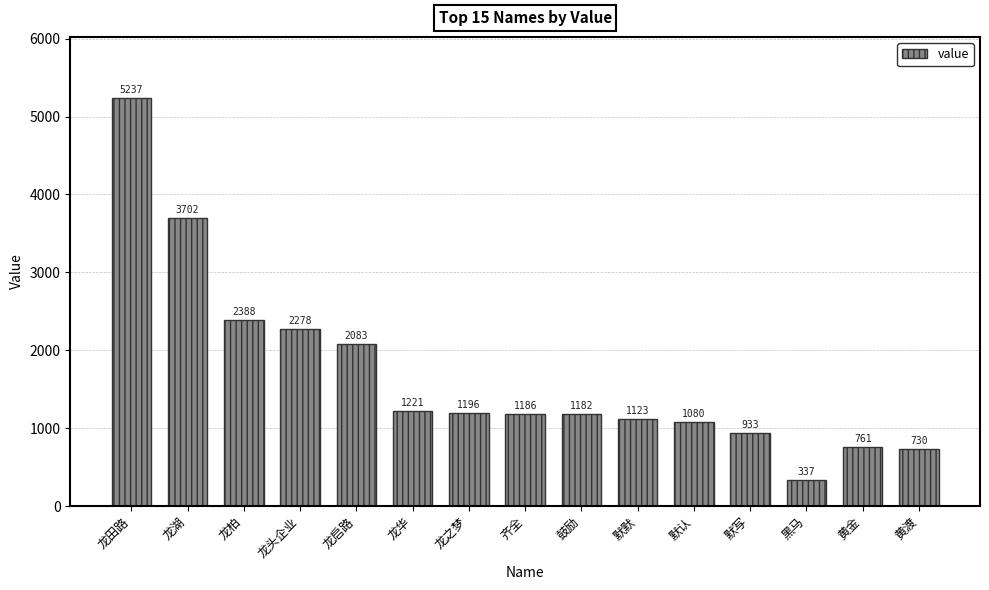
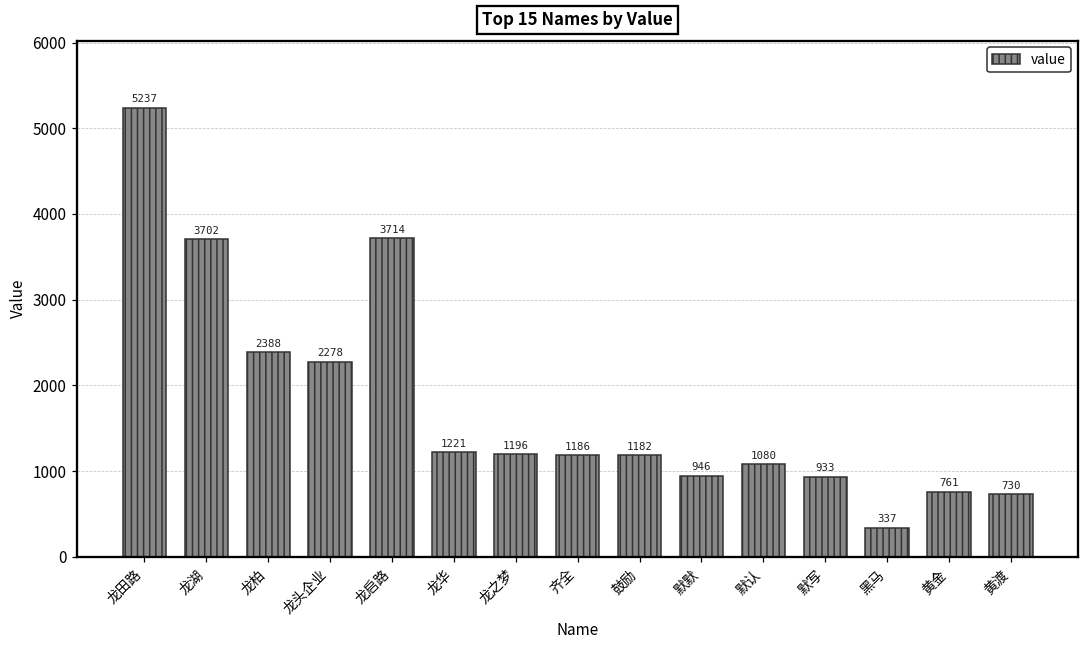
  {
    "龙田路": 5237,
    "龙湖": 3702,
    "龙柏": 2388,
    "龙头企业": 2278,
-   "龙启路": 2083,
+   "龙启路": 3714,
    "龙华": 1221,
    "龙之梦": 1196,
    "齐全": 1186,
    "鼓励": 1182,
-   "默默": 1123,
+   "默默": 946,
    "默认": 1080,
    "默写": 933,
    "黑马": 337,
    "黄金": 761,
    "黄渡": 730
  }
